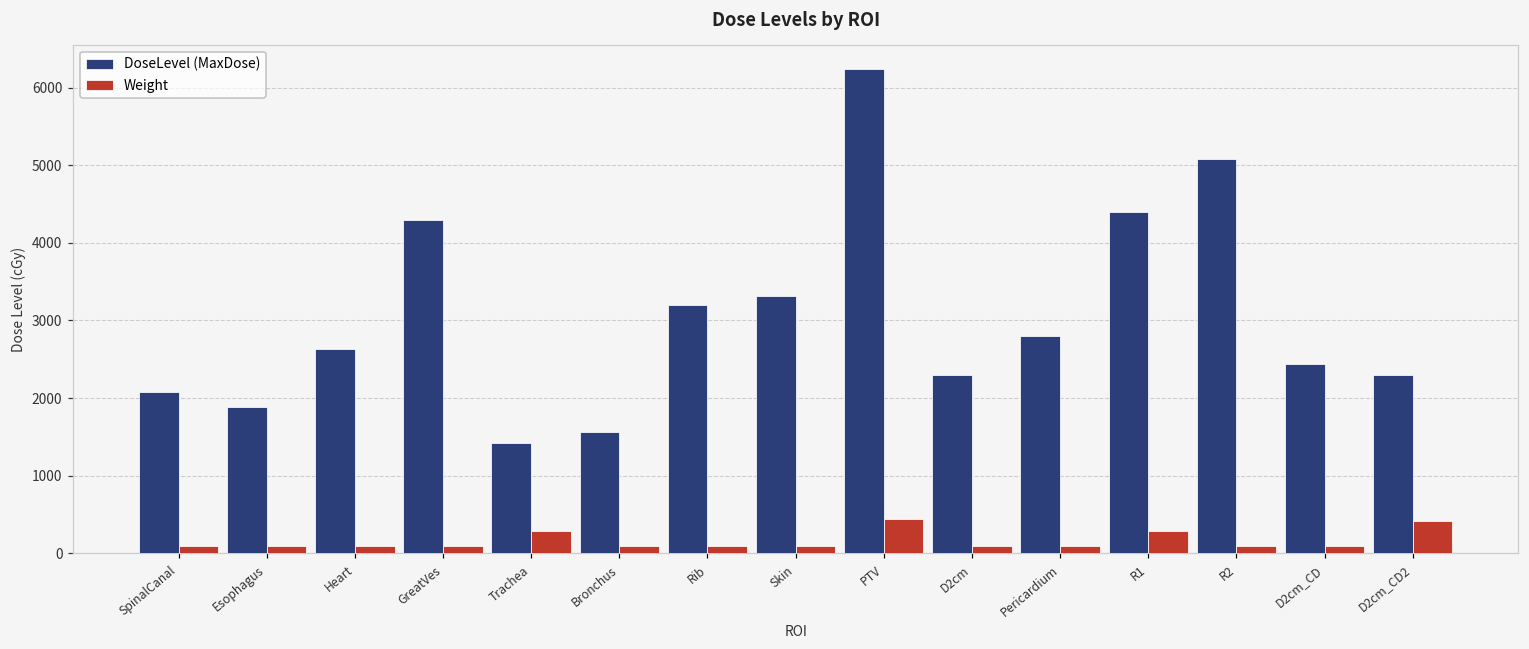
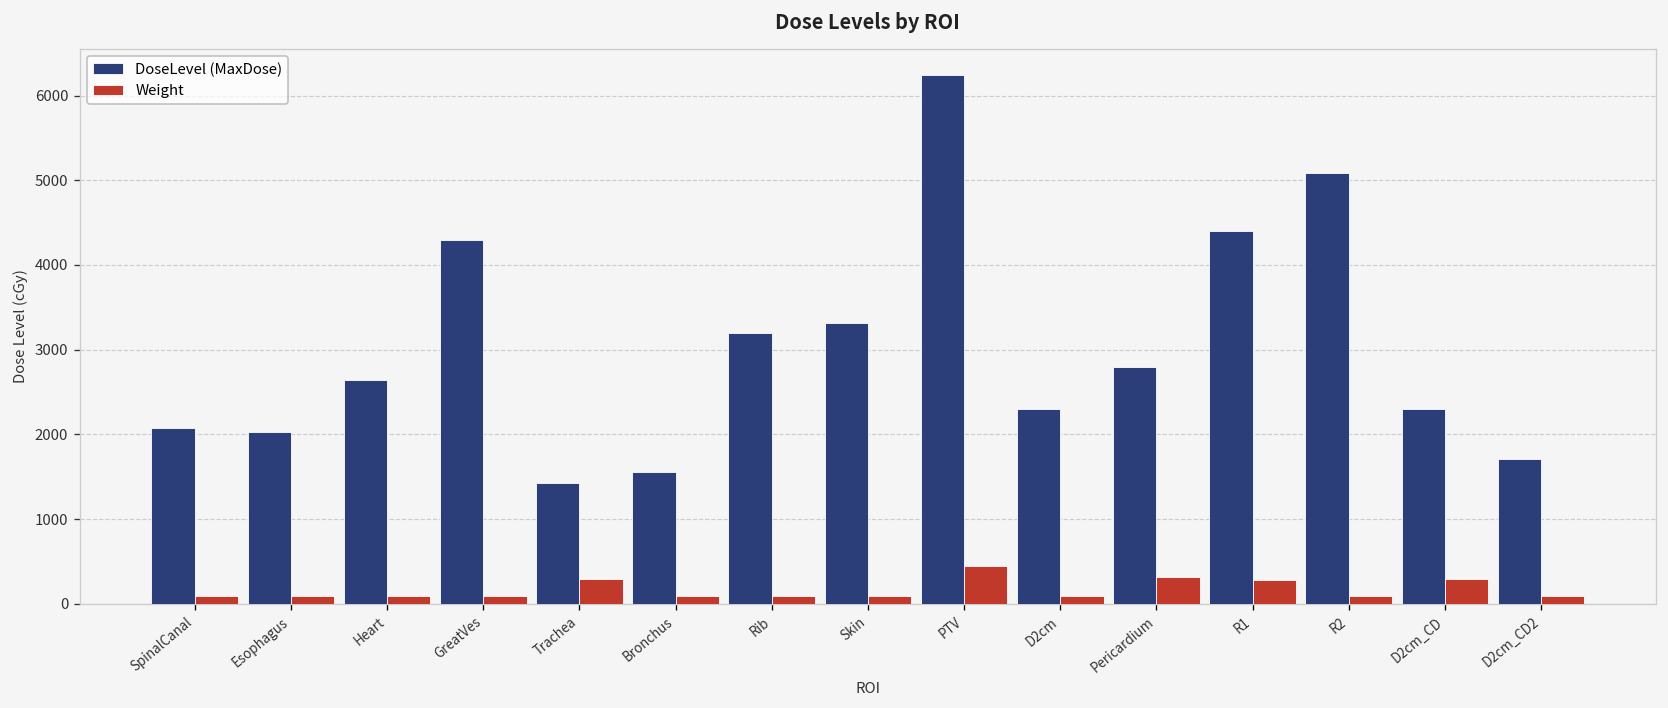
  {
    "DoseLevel (MaxDose)": {
      "SpinalCanal": 2100,
-     "Esophagus": 1900,
+     "Esophagus": 2000,
      "Heart": 2600,
      "GreatVes": 4300,
      "Trachea": 1400,
      "Bronchus": 1600,
      "Rib": 3200,
      "Skin": 3300,
      "PTV": 6200,
      "D2cm": 2300,
      "Pericardium": 2800,
      "R1": 4400,
      "R2": 5100,
-     "D2cm_CD": 2400,
-     "D2cm_CD2": 2300
+     "D2cm_CD": 2300,
+     "D2cm_CD2": 1700
    },
    "Weight": {
      "SpinalCanal": 100,
      "Esophagus": 100,
      "Heart": 100,
      "GreatVes": 100,
      "Trachea": 300,
      "Bronchus": 100,
      "Rib": 100,
      "Skin": 100,
      "PTV": 400,
      "D2cm": 100,
-     "Pericardium": 100,
+     "Pericardium": 300,
      "R1": 300,
      "R2": 100,
-     "D2cm_CD": 100,
-     "D2cm_CD2": 400
+     "D2cm_CD": 300,
+     "D2cm_CD2": 100
    }
  }
